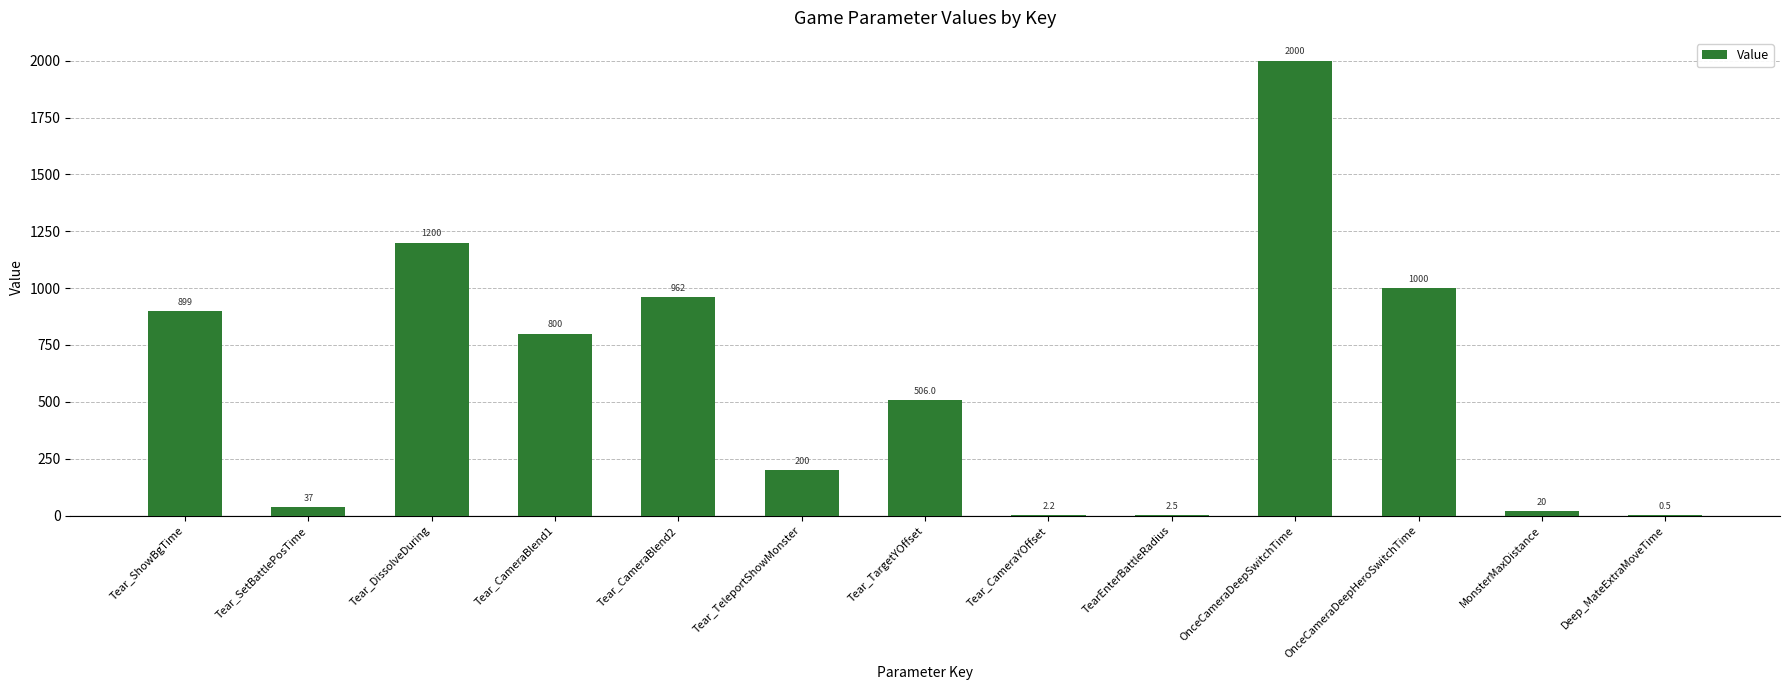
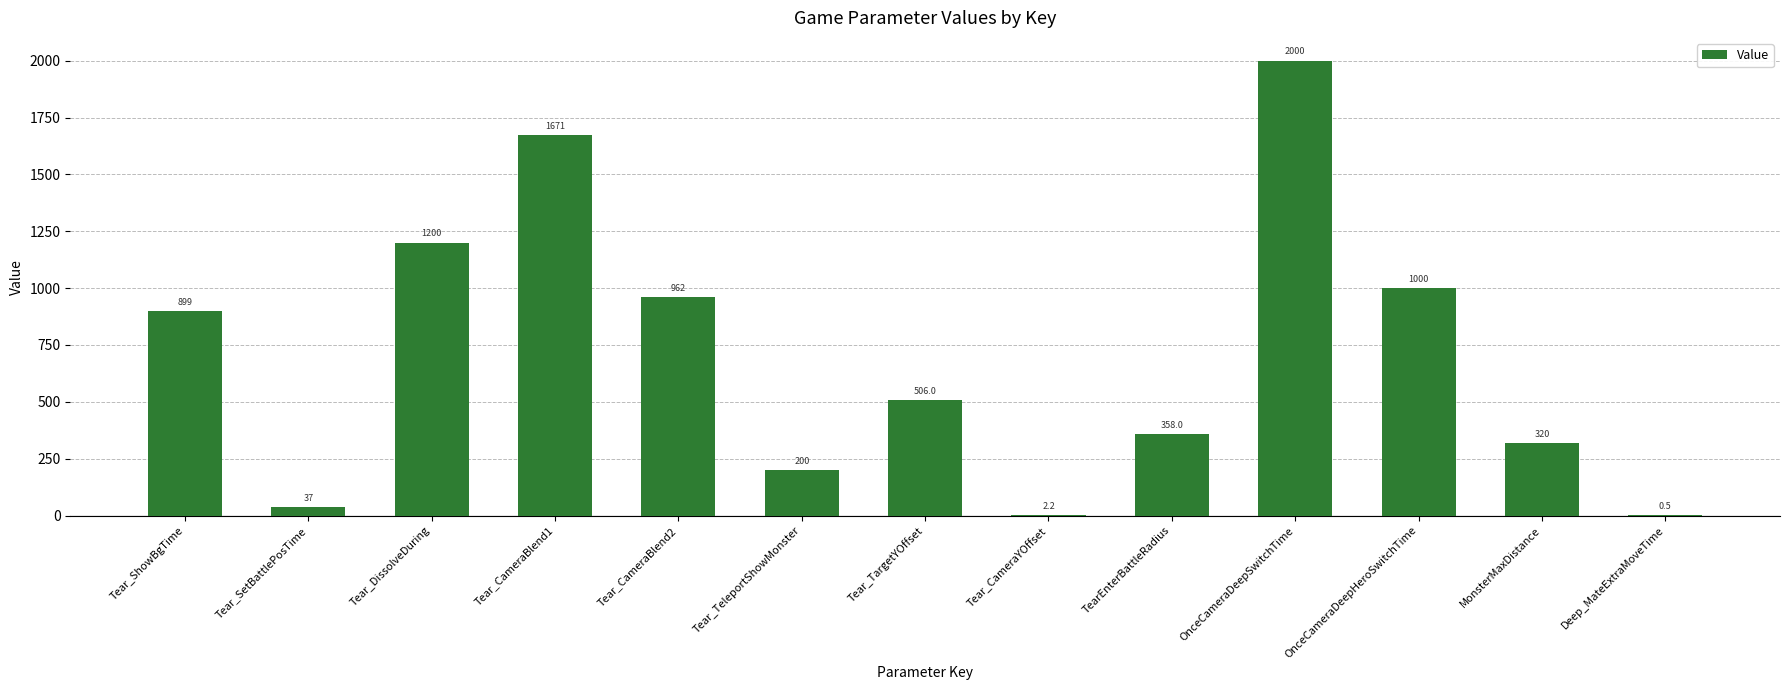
  {
    "Tear_ShowBgTime": 899,
    "Tear_SetBattlePosTime": 37,
    "Tear_DissolveDuring": 1200,
-   "Tear_CameraBlend1": 800,
+   "Tear_CameraBlend1": 1671,
    "Tear_CameraBlend2": 962,
    "Tear_TeleportShowMonster": 200,
    "Tear_TargetYOffset": 506.0,
    "Tear_CameraYOffset": 2.2,
-   "TearEnterBattleRadius": 2.5,
+   "TearEnterBattleRadius": 358.0,
    "OnceCameraDeepSwitchTime": 2000,
    "OnceCameraDeepHeroSwitchTime": 1000,
-   "MonsterMaxDistance": 20,
+   "MonsterMaxDistance": 320,
    "Deep_MateExtraMoveTime": 0.5
  }
